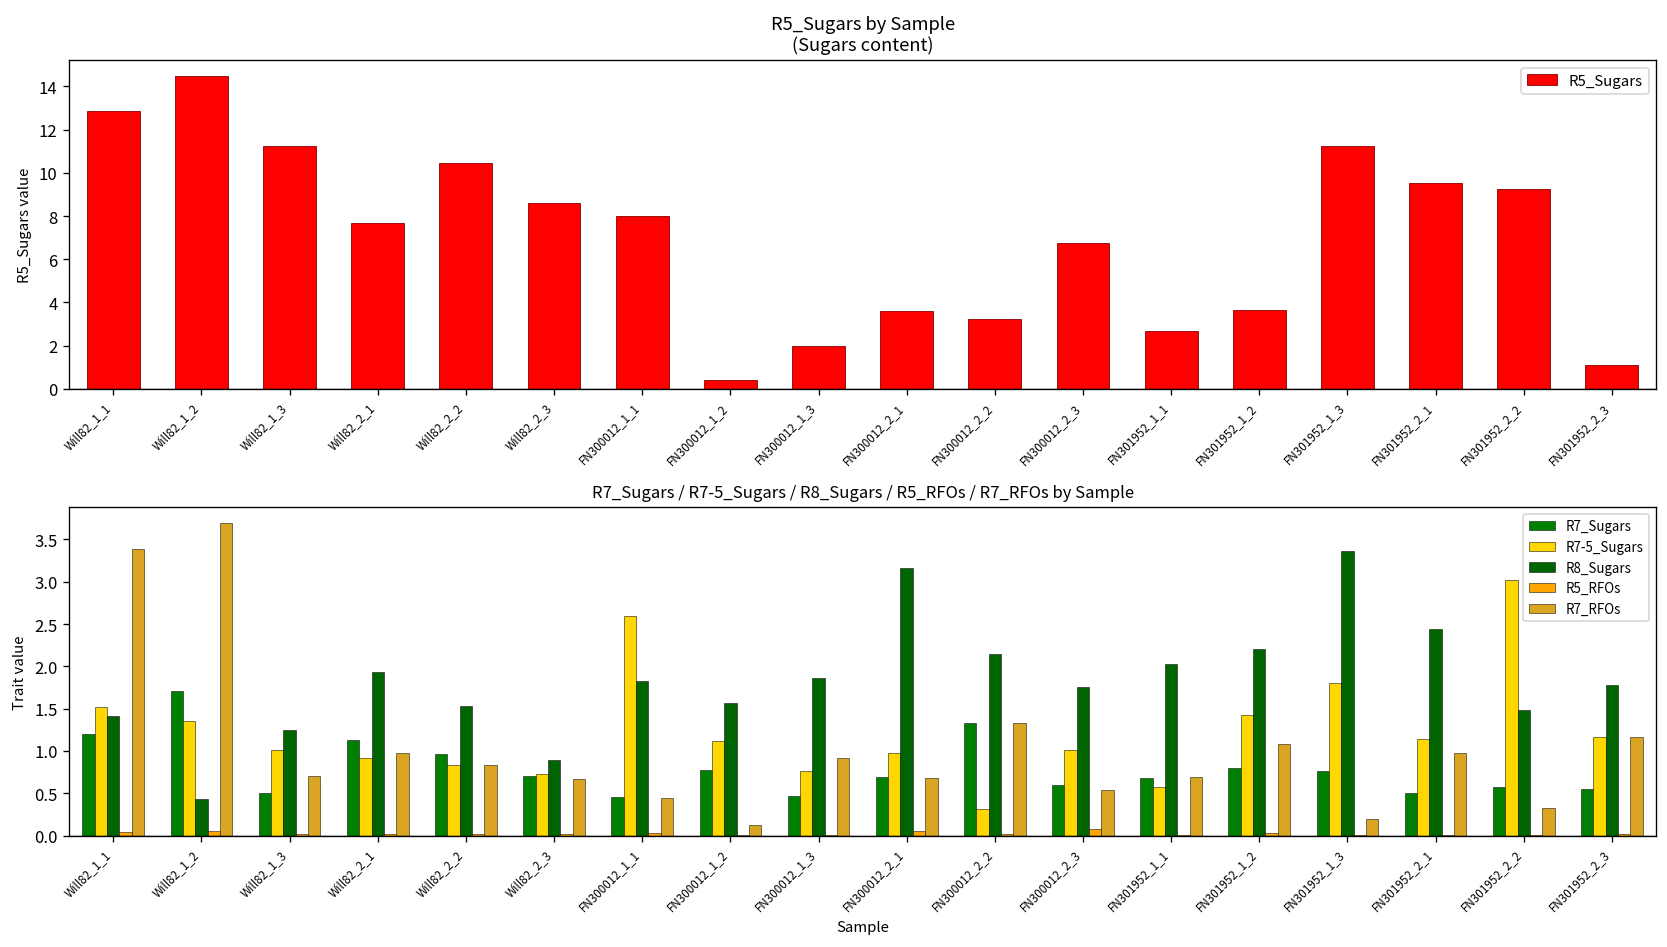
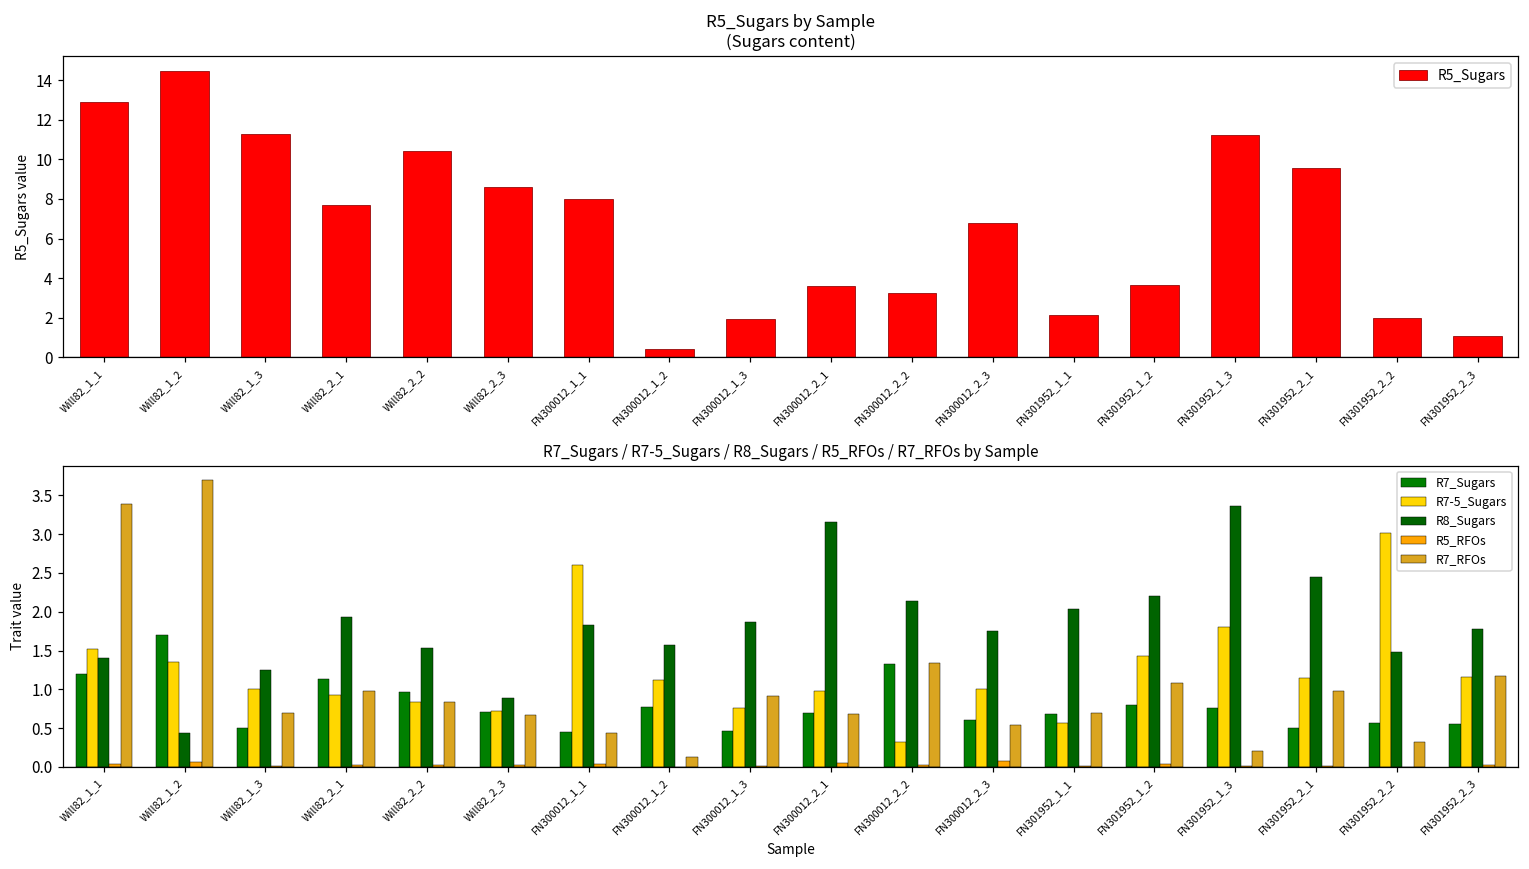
  {
    "R5_Sugars by Sample (Sugars content)": {
      "Will82_1_1": 12.9,
      "Will82_1_2": 14.5,
      "Will82_1_3": 11.3,
      "Will82_2_1": 7.7,
      "Will82_2_2": 10.4,
      "Will82_2_3": 8.6,
      "FN300012_1_1": 8.0,
      "FN300012_1_2": 0.4,
      "FN300012_1_3": 2.0,
      "FN300012_2_1": 3.6,
      "FN300012_2_2": 3.2,
      "FN300012_2_3": 6.8,
-     "FN301952_1_1": 2.7,
+     "FN301952_1_1": 2.1,
      "FN301952_1_2": 3.6,
      "FN301952_1_3": 11.2,
      "FN301952_2_1": 9.5,
-     "FN301952_2_2": 9.3,
+     "FN301952_2_2": 2.0,
      "FN301952_2_3": 1.1
    }
  }
